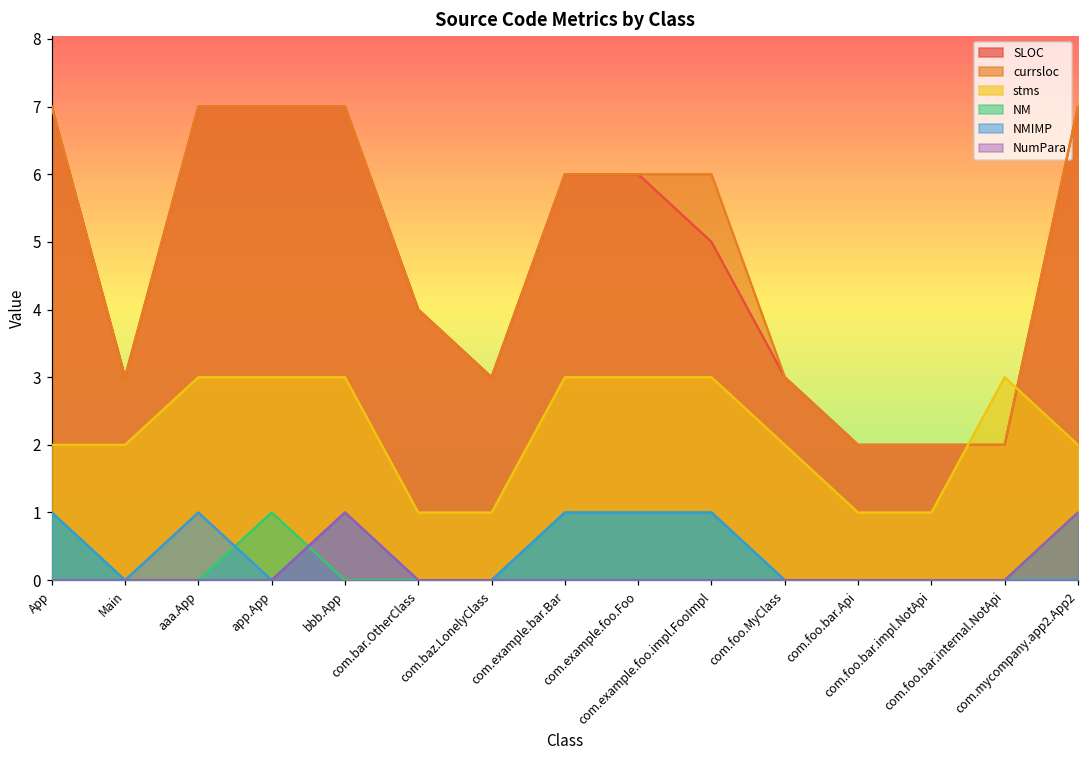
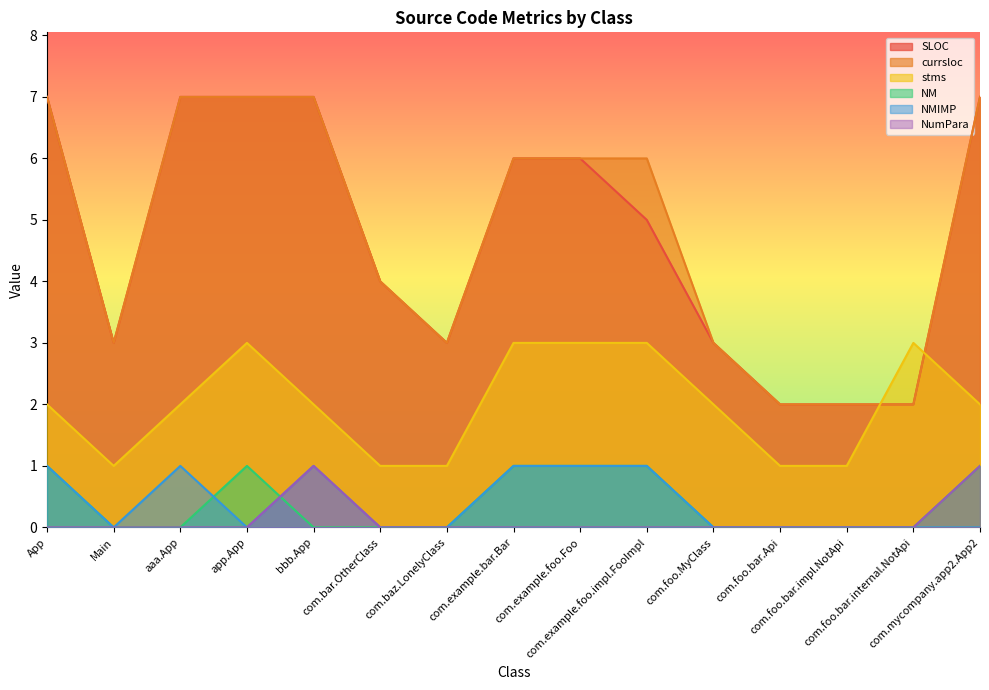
  {
    "stms": {
      "App": 2,
-     "Main": 2,
-     "aaa.App": 3,
+     "Main": 1,
+     "aaa.App": 2,
      "app.App": 3,
-     "bbb.App": 3,
+     "bbb.App": 2,
      "com.bar.OtherClass": 1,
      "com.baz.LonelyClass": 1,
      "com.example.bar.Bar": 3,
      "com.example.foo.Foo": 3,
      "com.example.foo.impl.FooImpl": 3,
      "com.foo.MyClass": 2,
      "com.foo.bar.Api": 1,
      "com.foo.bar.impl.NotApi": 1,
      "com.foo.bar.internal.NotApi": 3,
      "com.mycompany.app2.App2": 2
    },
    "NM": {
      "app.App": 1,
      "bbb.App": 0
    },
    "NMIMP": {
      "aaa.App": 1,
      "com.mycompany.app2.App2": 0
    },
    "NumPara": {
      "App": 0,
      "com.example.bar.Bar": 0,
      "com.example.foo.Foo": 0,
      "com.example.foo.impl.FooImpl": 0
    }
  }
